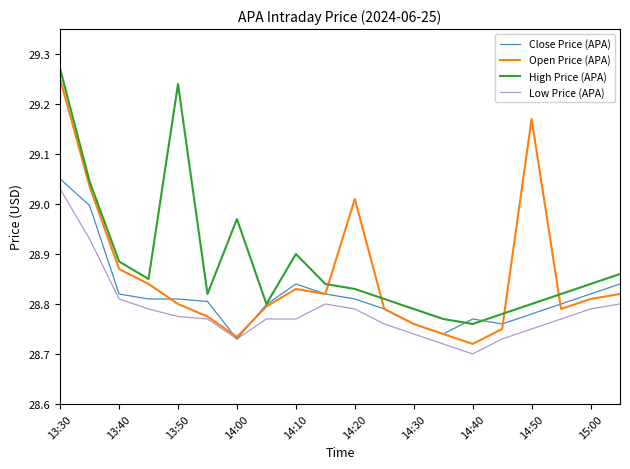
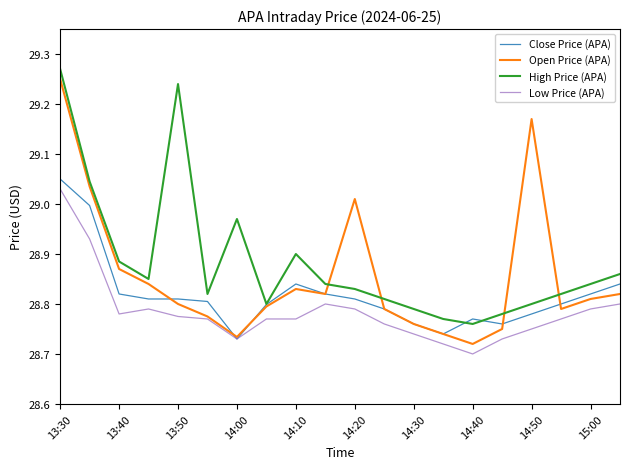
  {
    "Close Price (APA)": {
      "13:30": 29.05,
      "13:40": 28.82,
      "13:50": 28.81,
      "14:10": 28.84,
      "14:20": 28.81,
      "14:40": 28.77,
      "14:50": 28.78,
      "15:00": 28.82
    },
    "Open Price (APA)": {
      "13:30": 29.25,
      "13:40": 28.87,
      "13:50": 28.80,
      "14:10": 28.83,
      "14:20": 29.01,
      "14:40": 28.72,
      "14:50": 29.17,
      "15:00": 28.81
    },
    "High Price (APA)": {
      "13:30": 29.27,
      "13:40": 28.89,
      "13:50": 29.24,
      "14:00": 28.97,
      "14:10": 28.90,
      "14:20": 28.83,
      "14:30": 28.79,
      "14:40": 28.76,
      "14:50": 28.80,
      "15:00": 28.84
    },
    "Low Price (APA)": {
      "13:30": 29.03,
-     "13:40": 28.81,
+     "13:40": 28.78,
      "13:50": 28.78,
      "14:10": 28.77,
      "14:20": 28.79,
      "14:30": 28.74,
      "14:40": 28.70,
      "14:50": 28.75,
      "15:00": 28.79
    }
  }
